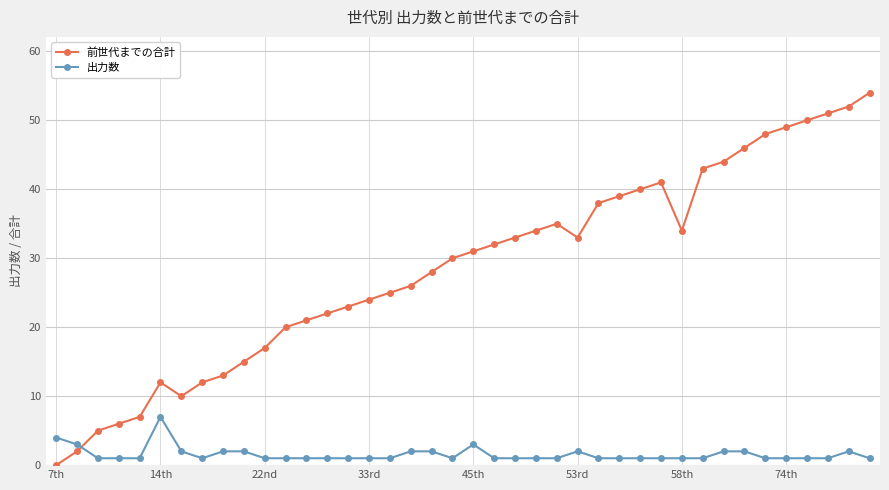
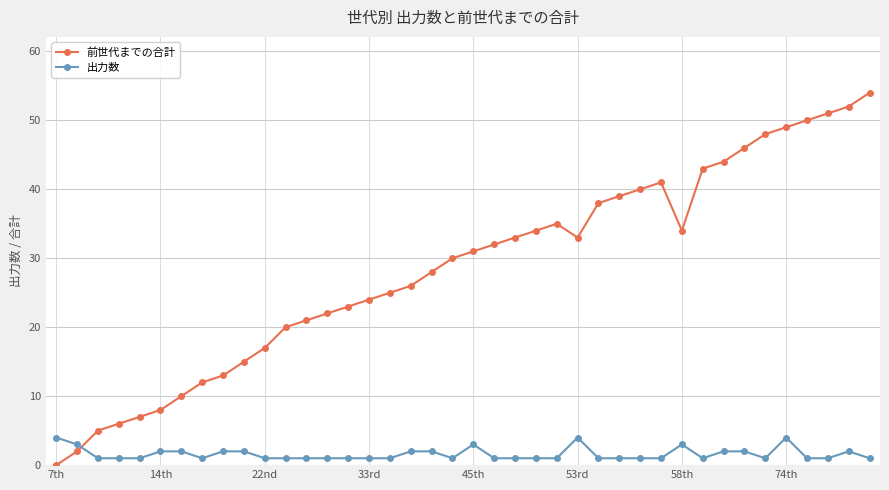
  {
    "前世代までの合計": {
      "7th": 0,
-     "14th": 12,
+     "14th": 8,
      "22nd": 17,
      "33rd": 24,
      "45th": 31,
      "53rd": 33,
      "58th": 34,
      "74th": 49
    },
    "出力数": {
      "7th": 4,
-     "14th": 7,
+     "14th": 2,
      "22nd": 1,
      "33rd": 1,
      "45th": 3,
-     "53rd": 2,
-     "58th": 1,
-     "74th": 1
+     "53rd": 4,
+     "58th": 3,
+     "74th": 4
    }
  }
